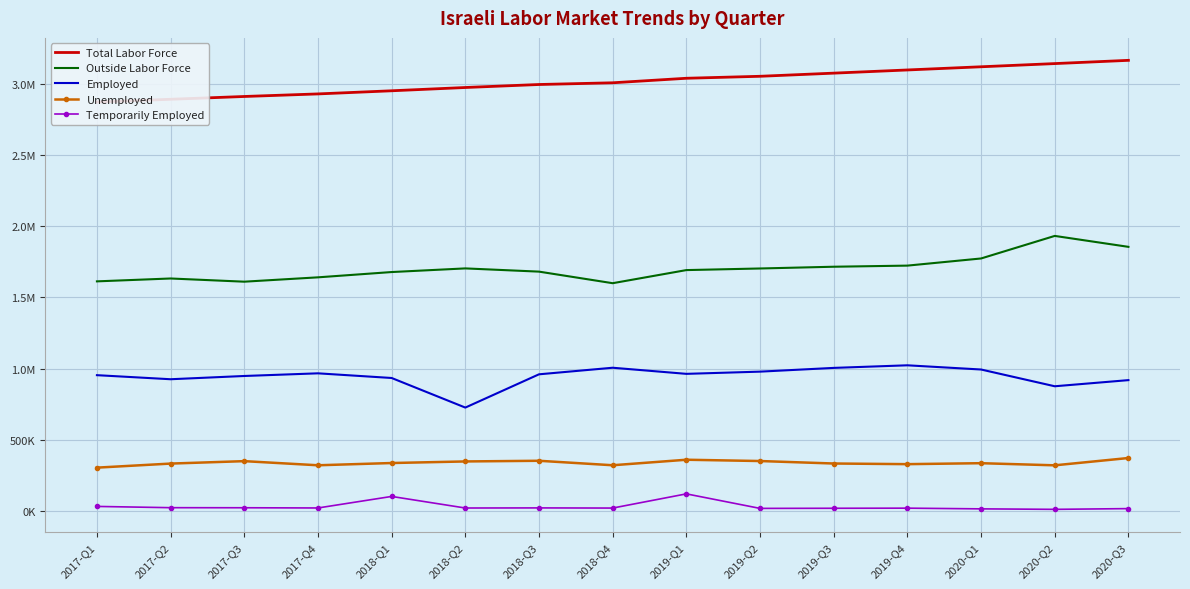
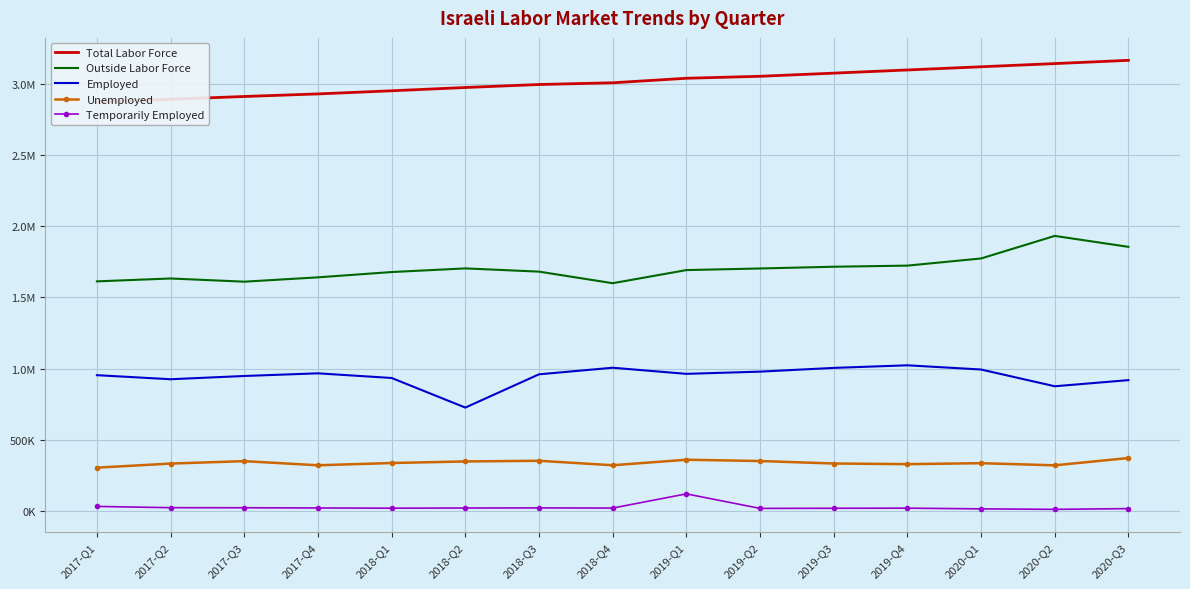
  {
    "Total Labor Force": {
      "2017-Q3": 2910000,
      "2017-Q4": 2930000,
      "2018-Q1": 2950000,
      "2018-Q2": 2970000,
      "2018-Q3": 3000000,
      "2018-Q4": 3010000,
      "2019-Q1": 3040000,
      "2019-Q2": 3050000,
      "2019-Q3": 3080000,
      "2019-Q4": 3100000,
      "2020-Q1": 3120000,
      "2020-Q2": 3140000,
      "2020-Q3": 3170000
    },
    "Outside Labor Force": {
      "2017-Q1": 1610000,
      "2017-Q2": 1630000,
      "2017-Q3": 1610000,
      "2017-Q4": 1640000,
      "2018-Q1": 1680000,
      "2018-Q2": 1700000,
      "2018-Q3": 1680000,
      "2018-Q4": 1600000,
      "2019-Q1": 1690000,
      "2019-Q2": 1700000,
      "2019-Q3": 1720000,
      "2019-Q4": 1720000,
      "2020-Q1": 1770000,
      "2020-Q2": 1930000,
      "2020-Q3": 1860000
    },
    "Employed": {
      "2017-Q1": 950000,
      "2017-Q2": 930000,
      "2017-Q3": 950000,
      "2017-Q4": 970000,
      "2018-Q1": 930000,
      "2018-Q2": 730000,
      "2018-Q3": 960000,
      "2018-Q4": 1010000,
      "2019-Q1": 960000,
      "2019-Q2": 980000,
      "2019-Q3": 1010000,
      "2019-Q4": 1020000,
      "2020-Q1": 990000,
      "2020-Q2": 880000,
      "2020-Q3": 920000
    },
    "Unemployed": {
      "2017-Q1": 310000,
      "2017-Q2": 330000,
      "2017-Q3": 350000,
      "2017-Q4": 320000,
      "2018-Q1": 340000,
      "2018-Q2": 350000,
      "2018-Q3": 350000,
      "2018-Q4": 320000,
      "2019-Q1": 360000,
      "2019-Q2": 350000,
      "2019-Q3": 330000,
      "2019-Q4": 330000,
      "2020-Q1": 340000,
      "2020-Q2": 320000,
      "2020-Q3": 370000
    },
    "Temporarily Employed": {
      "2017-Q1": 30000,
      "2017-Q2": 20000,
      "2017-Q3": 20000,
      "2017-Q4": 20000,
-     "2018-Q1": 100000,
+     "2018-Q1": 20000,
      "2018-Q2": 20000,
      "2018-Q3": 20000,
      "2018-Q4": 20000,
      "2019-Q1": 120000,
      "2019-Q2": 20000,
      "2019-Q3": 20000,
      "2019-Q4": 20000,
      "2020-Q1": 20000,
      "2020-Q2": 10000,
      "2020-Q3": 20000
    }
  }
